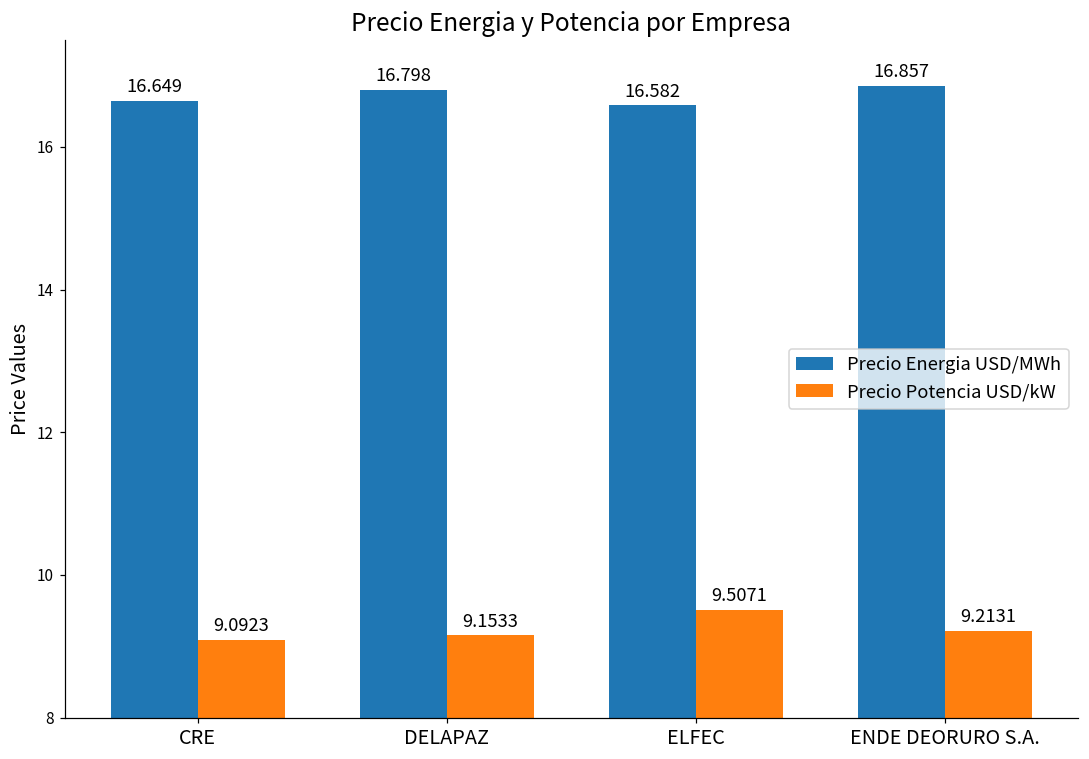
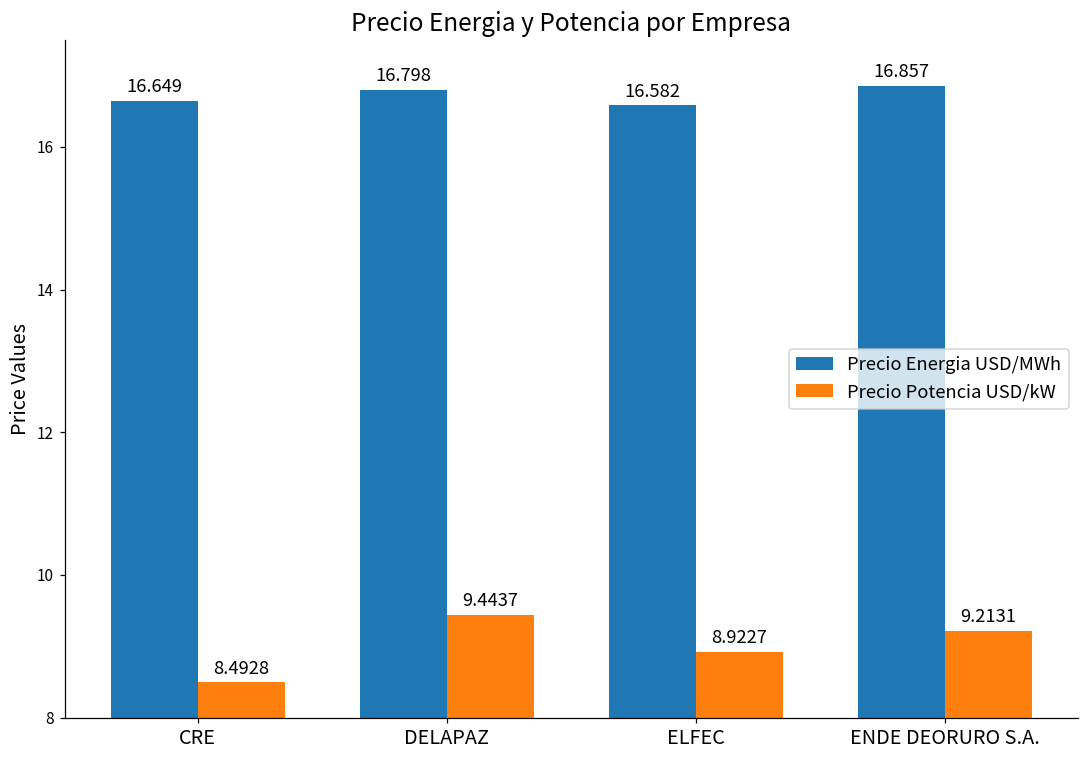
  {
    "Precio Energia USD/MWh": {
      "CRE": 16.649,
      "DELAPAZ": 16.798,
      "ELFEC": 16.582,
      "ENDE DEORURO S.A.": 16.857
    },
    "Precio Potencia USD/kW": {
-     "CRE": 9.0923,
-     "DELAPAZ": 9.1533,
-     "ELFEC": 9.5071,
+     "CRE": 8.4928,
+     "DELAPAZ": 9.4437,
+     "ELFEC": 8.9227,
      "ENDE DEORURO S.A.": 9.2131
    }
  }
